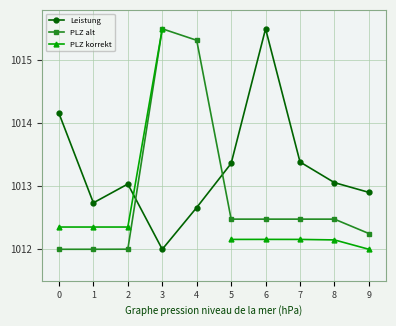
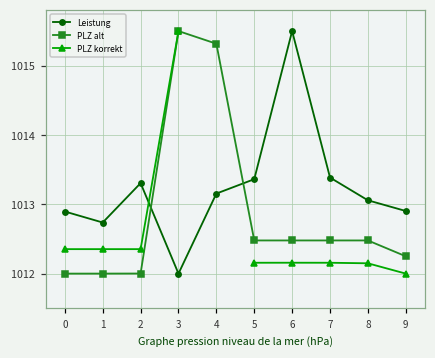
  {
    "Leistung": {
-     "0": 1014.2,
+     "0": 1012.9,
      "1": 1012.7,
-     "2": 1013.0,
+     "2": 1013.3,
      "3": 1012.0,
-     "4": 1012.7,
+     "4": 1013.2,
      "5": 1013.4,
      "6": 1015.5,
      "7": 1013.4,
      "8": 1013.1,
      "9": 1012.9
    }
  }
